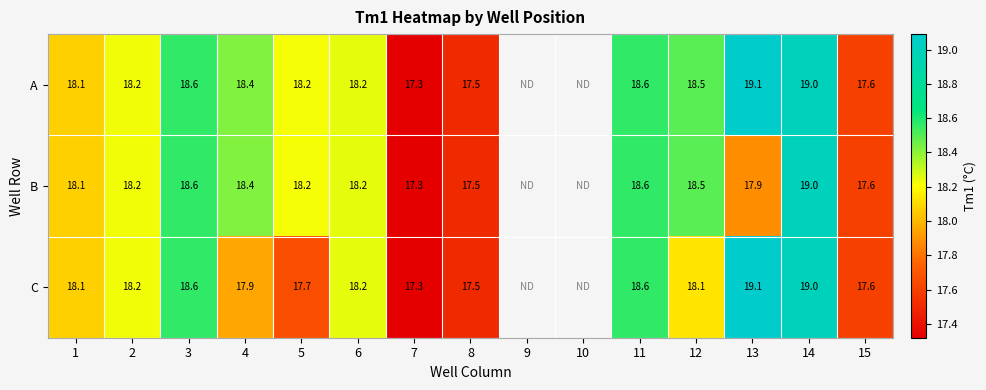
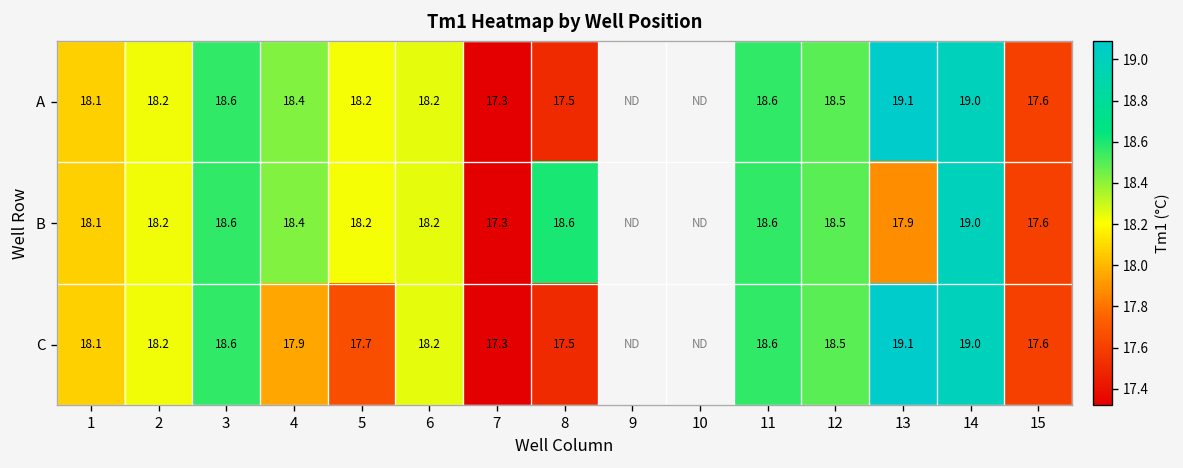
  {
    "A": {
      "1": 18.1,
      "2": 18.2,
      "3": 18.6,
      "4": 18.4,
      "5": 18.2,
      "6": 18.2,
      "7": 17.3,
      "8": 17.5,
      "11": 18.6,
      "12": 18.5,
      "13": 19.1,
      "14": 19.0,
      "15": 17.6
    },
    "B": {
      "1": 18.1,
      "2": 18.2,
      "3": 18.6,
      "4": 18.4,
      "5": 18.2,
      "6": 18.2,
      "7": 17.3,
-     "8": 17.5,
+     "8": 18.6,
      "11": 18.6,
      "12": 18.5,
      "13": 17.9,
      "14": 19.0,
      "15": 17.6
    },
    "C": {
      "1": 18.1,
      "2": 18.2,
      "3": 18.6,
      "4": 17.9,
      "5": 17.7,
      "6": 18.2,
      "7": 17.3,
      "8": 17.5,
      "11": 18.6,
-     "12": 18.1,
+     "12": 18.5,
      "13": 19.1,
      "14": 19.0,
      "15": 17.6
    }
  }
